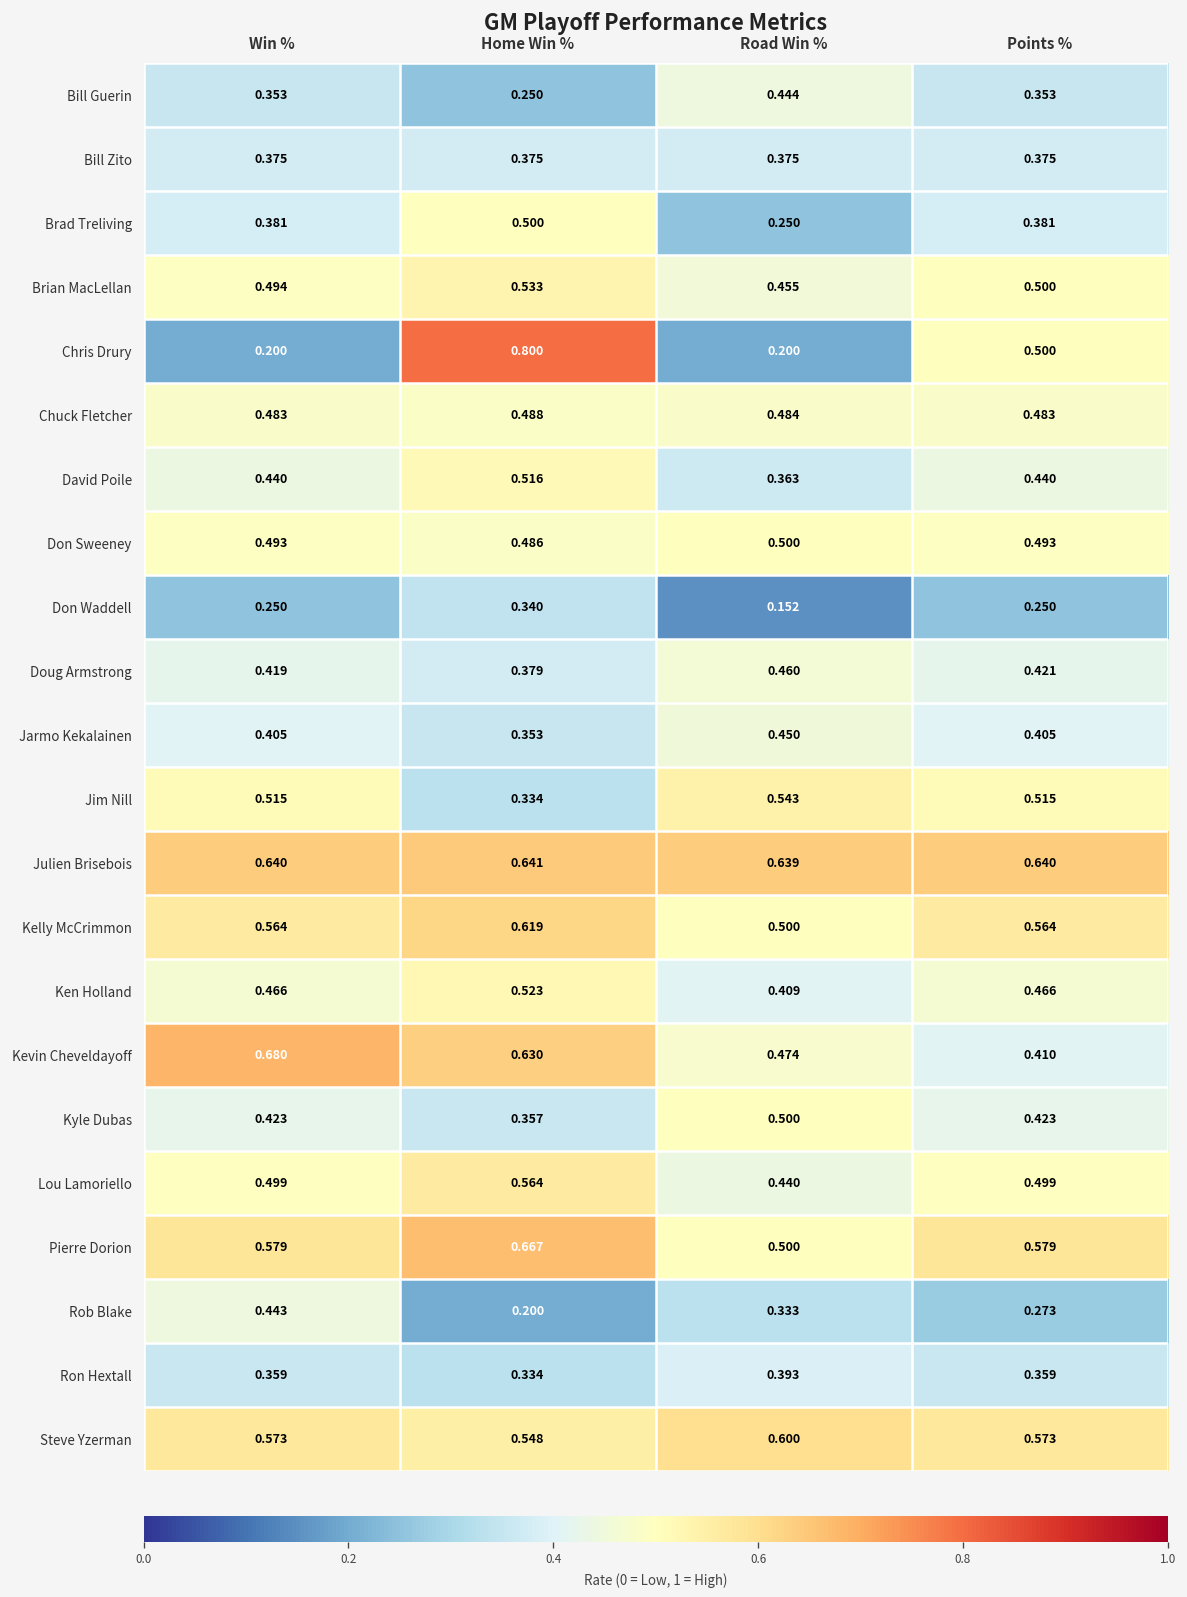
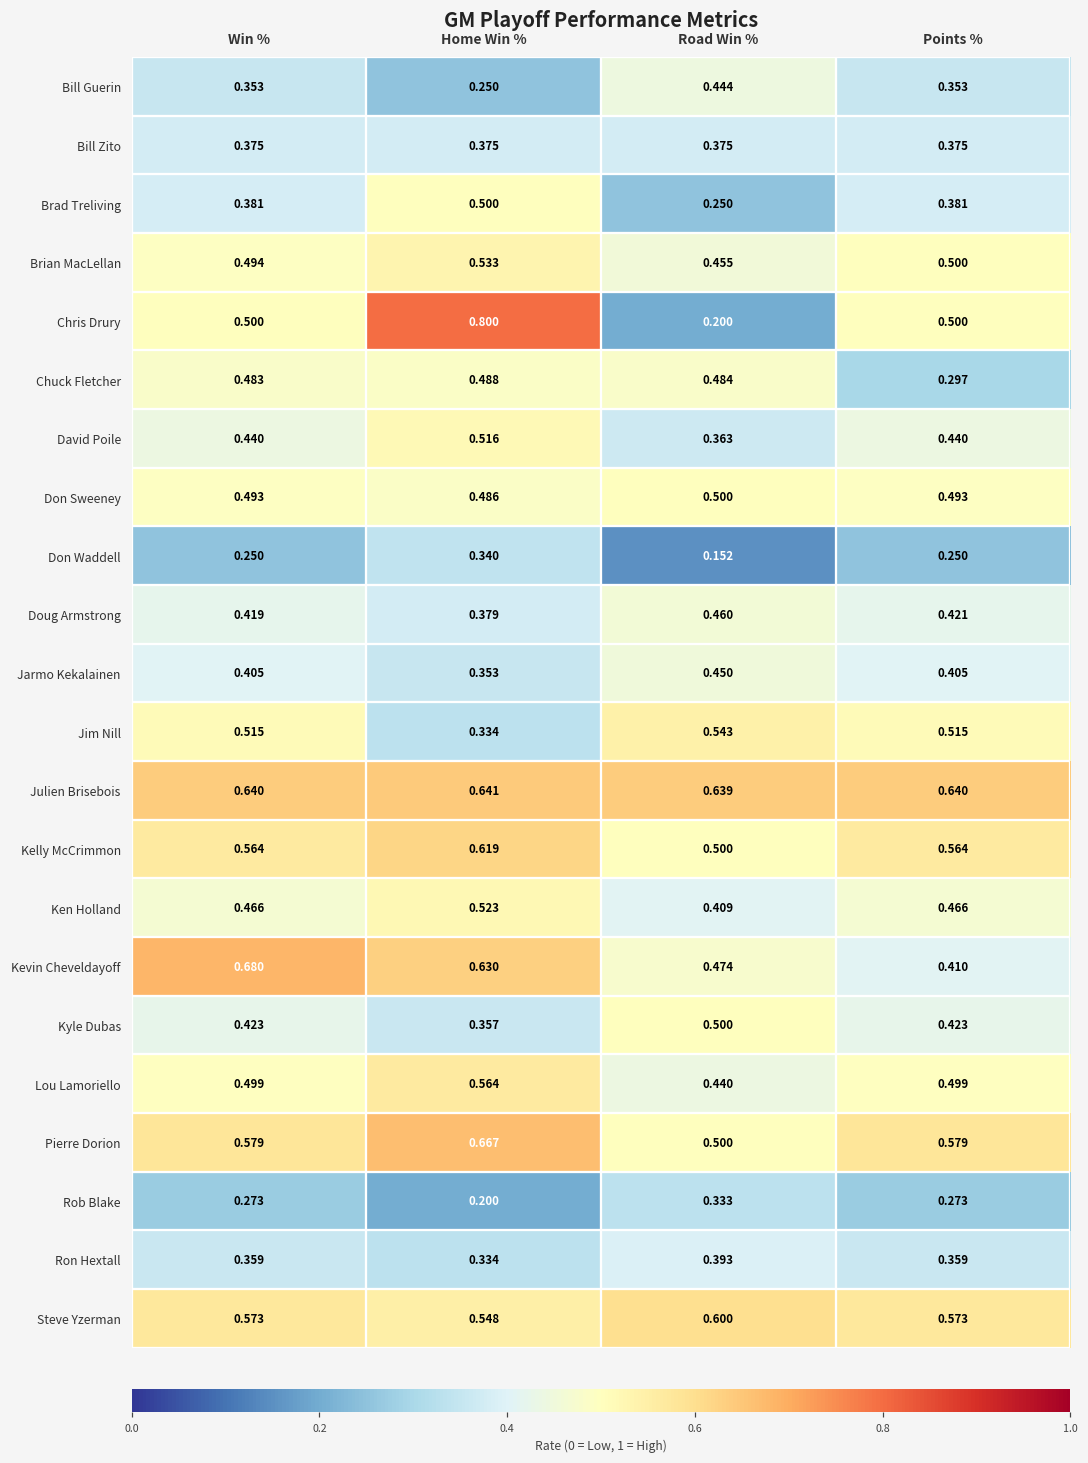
  {
    "Bill Guerin": {
      "Win %": 0.353,
      "Home Win %": 0.250,
      "Road Win %": 0.444,
      "Points %": 0.353
    },
    "Bill Zito": {
      "Win %": 0.375,
      "Home Win %": 0.375,
      "Road Win %": 0.375,
      "Points %": 0.375
    },
    "Brad Treliving": {
      "Win %": 0.381,
      "Home Win %": 0.500,
      "Road Win %": 0.250,
      "Points %": 0.381
    },
    "Brian MacLellan": {
      "Win %": 0.494,
      "Home Win %": 0.533,
      "Road Win %": 0.455,
      "Points %": 0.500
    },
    "Chris Drury": {
-     "Win %": 0.200,
+     "Win %": 0.500,
      "Home Win %": 0.800,
      "Road Win %": 0.200,
      "Points %": 0.500
    },
    "Chuck Fletcher": {
      "Win %": 0.483,
      "Home Win %": 0.488,
      "Road Win %": 0.484,
-     "Points %": 0.483
+     "Points %": 0.297
    },
    "David Poile": {
      "Win %": 0.440,
      "Home Win %": 0.516,
      "Road Win %": 0.363,
      "Points %": 0.440
    },
    "Don Sweeney": {
      "Win %": 0.493,
      "Home Win %": 0.486,
      "Road Win %": 0.500,
      "Points %": 0.493
    },
    "Don Waddell": {
      "Win %": 0.250,
      "Home Win %": 0.340,
      "Road Win %": 0.152,
      "Points %": 0.250
    },
    "Doug Armstrong": {
      "Win %": 0.419,
      "Home Win %": 0.379,
      "Road Win %": 0.460,
      "Points %": 0.421
    },
    "Jarmo Kekalainen": {
      "Win %": 0.405,
      "Home Win %": 0.353,
      "Road Win %": 0.450,
      "Points %": 0.405
    },
    "Jim Nill": {
      "Win %": 0.515,
      "Home Win %": 0.334,
      "Road Win %": 0.543,
      "Points %": 0.515
    },
    "Julien Brisebois": {
      "Win %": 0.640,
      "Home Win %": 0.641,
      "Road Win %": 0.639,
      "Points %": 0.640
    },
    "Kelly McCrimmon": {
      "Win %": 0.564,
      "Home Win %": 0.619,
      "Road Win %": 0.500,
      "Points %": 0.564
    },
    "Ken Holland": {
      "Win %": 0.466,
      "Home Win %": 0.523,
      "Road Win %": 0.409,
      "Points %": 0.466
    },
    "Kevin Cheveldayoff": {
      "Win %": 0.680,
      "Home Win %": 0.630,
      "Road Win %": 0.474,
      "Points %": 0.410
    },
    "Kyle Dubas": {
      "Win %": 0.423,
      "Home Win %": 0.357,
      "Road Win %": 0.500,
      "Points %": 0.423
    },
    "Lou Lamoriello": {
      "Win %": 0.499,
      "Home Win %": 0.564,
      "Road Win %": 0.440,
      "Points %": 0.499
    },
    "Pierre Dorion": {
      "Win %": 0.579,
      "Home Win %": 0.667,
      "Road Win %": 0.500,
      "Points %": 0.579
    },
    "Rob Blake": {
-     "Win %": 0.443,
+     "Win %": 0.273,
      "Home Win %": 0.200,
      "Road Win %": 0.333,
      "Points %": 0.273
    },
    "Ron Hextall": {
      "Win %": 0.359,
      "Home Win %": 0.334,
      "Road Win %": 0.393,
      "Points %": 0.359
    },
    "Steve Yzerman": {
      "Win %": 0.573,
      "Home Win %": 0.548,
      "Road Win %": 0.600,
      "Points %": 0.573
    }
  }
